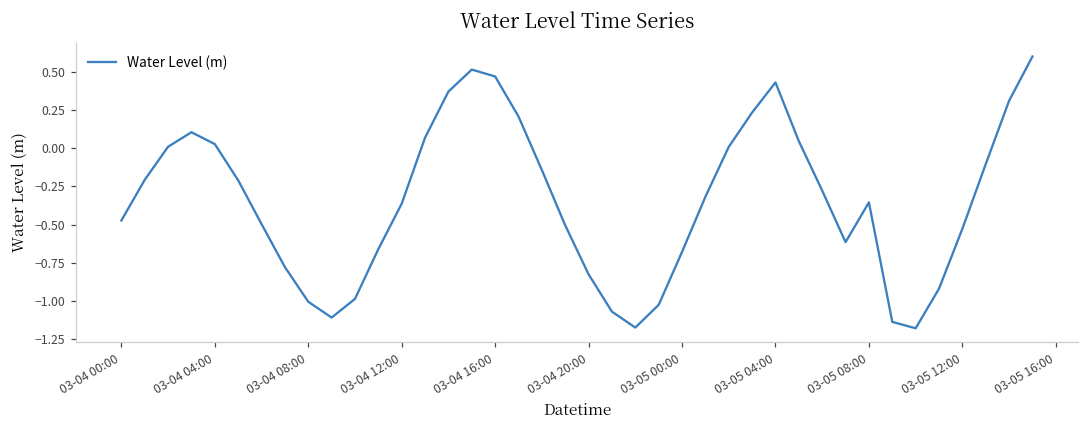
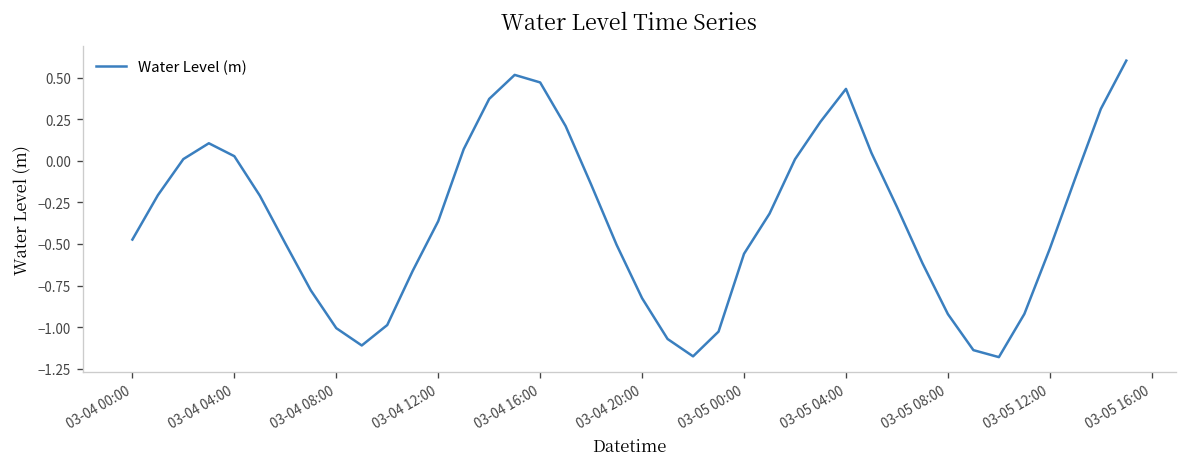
  {
    "03-04 00:00": -0.47,
    "03-04 04:00": 0.03,
    "03-04 08:00": -1.01,
    "03-04 12:00": -0.36,
    "03-04 16:00": 0.47,
    "03-04 20:00": -0.83,
-   "03-05 00:00": -0.68,
+   "03-05 00:00": -0.56,
    "03-05 04:00": 0.43,
-   "03-05 08:00": -0.35,
+   "03-05 08:00": -0.92,
    "03-05 12:00": -0.53
  }
